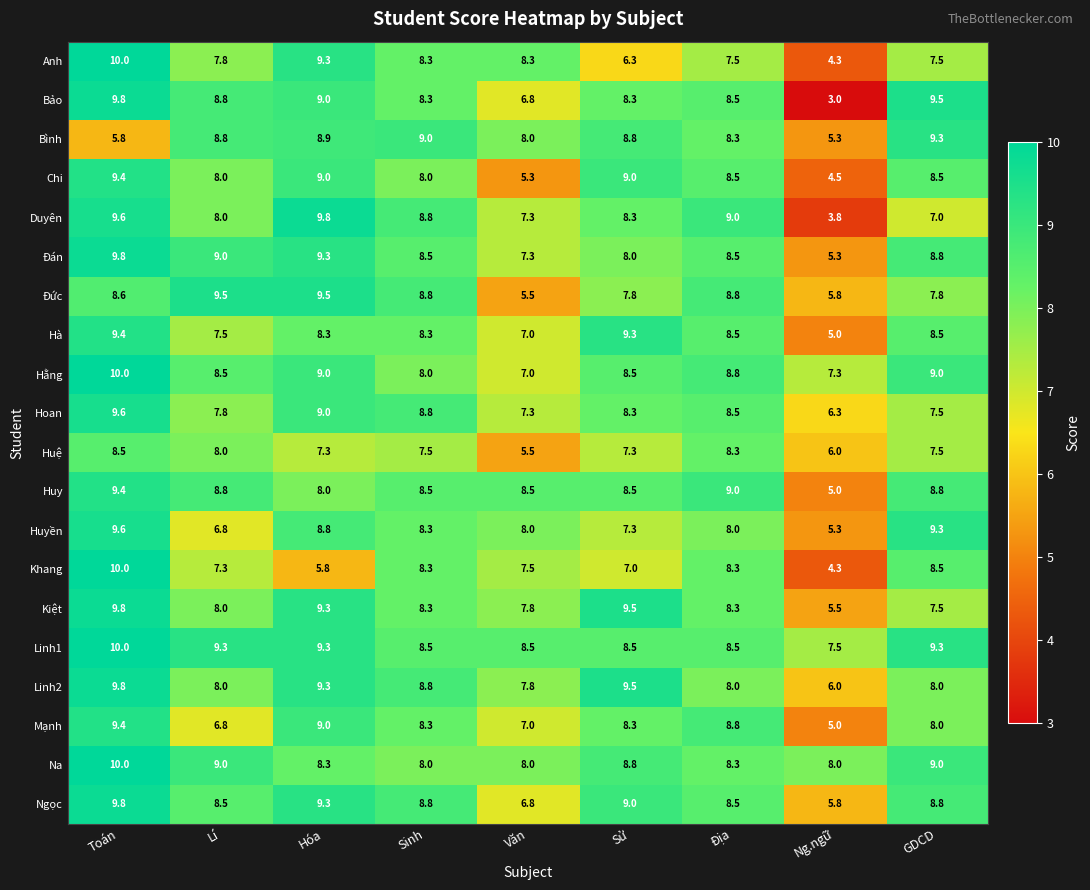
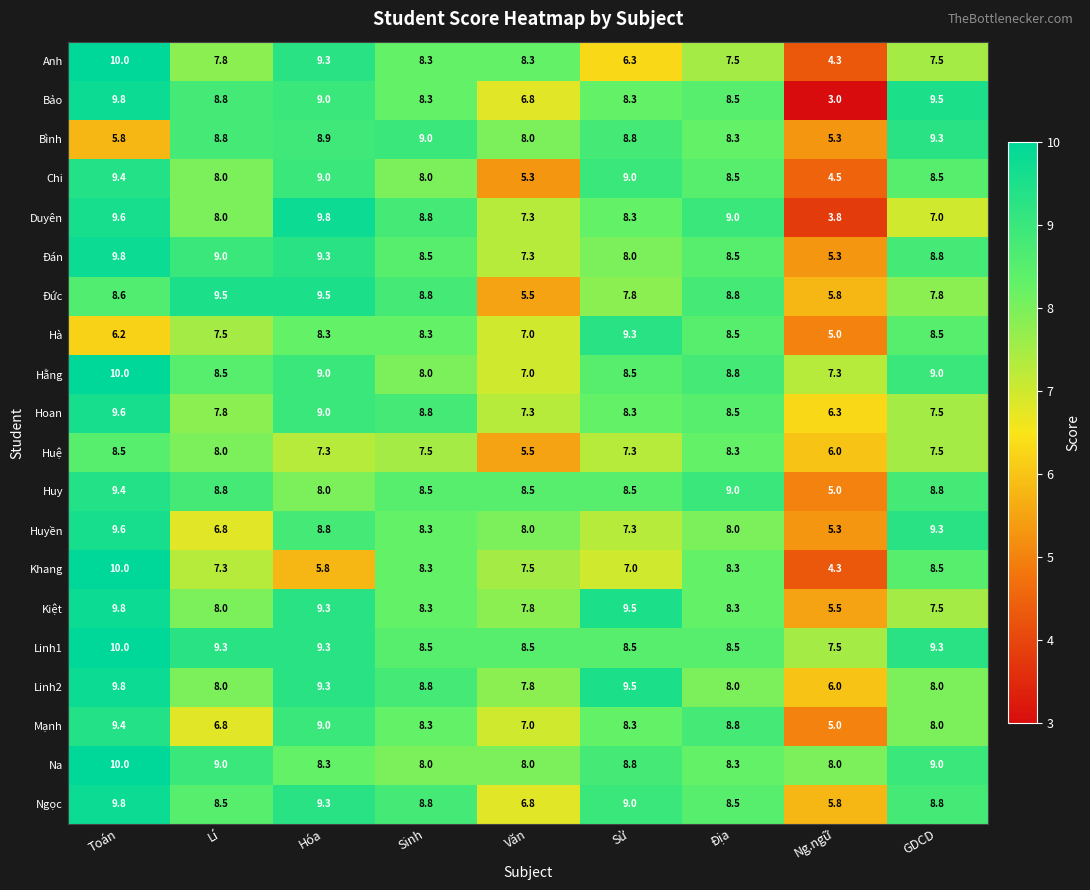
  {
    "Anh": {
      "Toán": 10.0,
      "Lí": 7.8,
      "Hóa": 9.3,
      "Sinh": 8.3,
      "Văn": 8.3,
      "Sử": 6.3,
      "Địa": 7.5,
      "Ng.ngữ": 4.3,
      "GDCD": 7.5
    },
    "Bảo": {
      "Toán": 9.8,
      "Lí": 8.8,
      "Hóa": 9.0,
      "Sinh": 8.3,
      "Văn": 6.8,
      "Sử": 8.3,
      "Địa": 8.5,
      "Ng.ngữ": 3.0,
      "GDCD": 9.5
    },
    "Bình": {
      "Toán": 5.8,
      "Lí": 8.8,
      "Hóa": 8.9,
      "Sinh": 9.0,
      "Văn": 8.0,
      "Sử": 8.8,
      "Địa": 8.3,
      "Ng.ngữ": 5.3,
      "GDCD": 9.3
    },
    "Chi": {
      "Toán": 9.4,
      "Lí": 8.0,
      "Hóa": 9.0,
      "Sinh": 8.0,
      "Văn": 5.3,
      "Sử": 9.0,
      "Địa": 8.5,
      "Ng.ngữ": 4.5,
      "GDCD": 8.5
    },
    "Duyên": {
      "Toán": 9.6,
      "Lí": 8.0,
      "Hóa": 9.8,
      "Sinh": 8.8,
      "Văn": 7.3,
      "Sử": 8.3,
      "Địa": 9.0,
      "Ng.ngữ": 3.8,
      "GDCD": 7.0
    },
    "Đán": {
      "Toán": 9.8,
      "Lí": 9.0,
      "Hóa": 9.3,
      "Sinh": 8.5,
      "Văn": 7.3,
      "Sử": 8.0,
      "Địa": 8.5,
      "Ng.ngữ": 5.3,
      "GDCD": 8.8
    },
    "Đức": {
      "Toán": 8.6,
      "Lí": 9.5,
      "Hóa": 9.5,
      "Sinh": 8.8,
      "Văn": 5.5,
      "Sử": 7.8,
      "Địa": 8.8,
      "Ng.ngữ": 5.8,
      "GDCD": 7.8
    },
    "Hà": {
-     "Toán": 9.4,
+     "Toán": 6.2,
      "Lí": 7.5,
      "Hóa": 8.3,
      "Sinh": 8.3,
      "Văn": 7.0,
      "Sử": 9.3,
      "Địa": 8.5,
      "Ng.ngữ": 5.0,
      "GDCD": 8.5
    },
    "Hằng": {
      "Toán": 10.0,
      "Lí": 8.5,
      "Hóa": 9.0,
      "Sinh": 8.0,
      "Văn": 7.0,
      "Sử": 8.5,
      "Địa": 8.8,
      "Ng.ngữ": 7.3,
      "GDCD": 9.0
    },
    "Hoan": {
      "Toán": 9.6,
      "Lí": 7.8,
      "Hóa": 9.0,
      "Sinh": 8.8,
      "Văn": 7.3,
      "Sử": 8.3,
      "Địa": 8.5,
      "Ng.ngữ": 6.3,
      "GDCD": 7.5
    },
    "Huệ": {
      "Toán": 8.5,
      "Lí": 8.0,
      "Hóa": 7.3,
      "Sinh": 7.5,
      "Văn": 5.5,
      "Sử": 7.3,
      "Địa": 8.3,
      "Ng.ngữ": 6.0,
      "GDCD": 7.5
    },
    "Huy": {
      "Toán": 9.4,
      "Lí": 8.8,
      "Hóa": 8.0,
      "Sinh": 8.5,
      "Văn": 8.5,
      "Sử": 8.5,
      "Địa": 9.0,
      "Ng.ngữ": 5.0,
      "GDCD": 8.8
    },
    "Huyền": {
      "Toán": 9.6,
      "Lí": 6.8,
      "Hóa": 8.8,
      "Sinh": 8.3,
      "Văn": 8.0,
      "Sử": 7.3,
      "Địa": 8.0,
      "Ng.ngữ": 5.3,
      "GDCD": 9.3
    },
    "Khang": {
      "Toán": 10.0,
      "Lí": 7.3,
      "Hóa": 5.8,
      "Sinh": 8.3,
      "Văn": 7.5,
      "Sử": 7.0,
      "Địa": 8.3,
      "Ng.ngữ": 4.3,
      "GDCD": 8.5
    },
    "Kiệt": {
      "Toán": 9.8,
      "Lí": 8.0,
      "Hóa": 9.3,
      "Sinh": 8.3,
      "Văn": 7.8,
      "Sử": 9.5,
      "Địa": 8.3,
      "Ng.ngữ": 5.5,
      "GDCD": 7.5
    },
    "Linh1": {
      "Toán": 10.0,
      "Lí": 9.3,
      "Hóa": 9.3,
      "Sinh": 8.5,
      "Văn": 8.5,
      "Sử": 8.5,
      "Địa": 8.5,
      "Ng.ngữ": 7.5,
      "GDCD": 9.3
    },
    "Linh2": {
      "Toán": 9.8,
      "Lí": 8.0,
      "Hóa": 9.3,
      "Sinh": 8.8,
      "Văn": 7.8,
      "Sử": 9.5,
      "Địa": 8.0,
      "Ng.ngữ": 6.0,
      "GDCD": 8.0
    },
    "Mạnh": {
      "Toán": 9.4,
      "Lí": 6.8,
      "Hóa": 9.0,
      "Sinh": 8.3,
      "Văn": 7.0,
      "Sử": 8.3,
      "Địa": 8.8,
      "Ng.ngữ": 5.0,
      "GDCD": 8.0
    },
    "Na": {
      "Toán": 10.0,
      "Lí": 9.0,
      "Hóa": 8.3,
      "Sinh": 8.0,
      "Văn": 8.0,
      "Sử": 8.8,
      "Địa": 8.3,
      "Ng.ngữ": 8.0,
      "GDCD": 9.0
    },
    "Ngọc": {
      "Toán": 9.8,
      "Lí": 8.5,
      "Hóa": 9.3,
      "Sinh": 8.8,
      "Văn": 6.8,
      "Sử": 9.0,
      "Địa": 8.5,
      "Ng.ngữ": 5.8,
      "GDCD": 8.8
    }
  }
